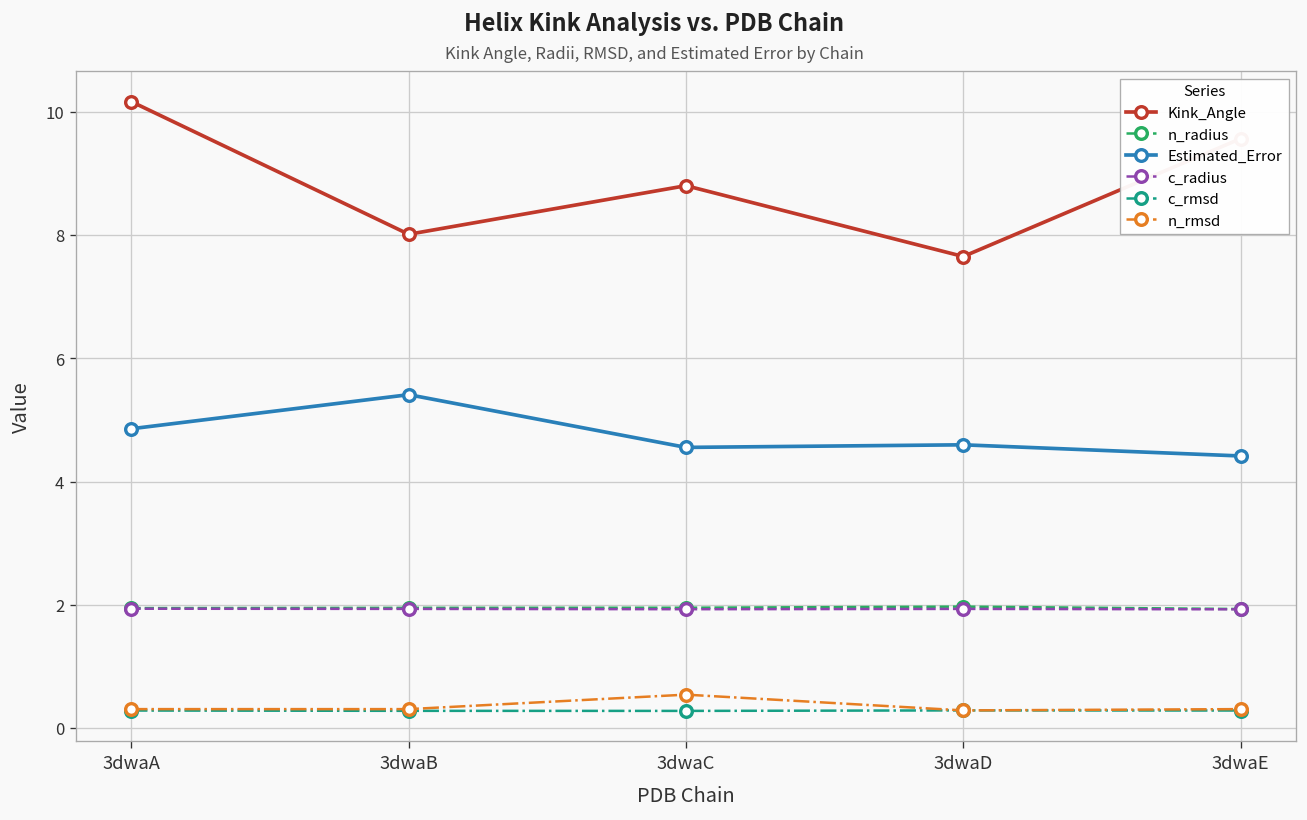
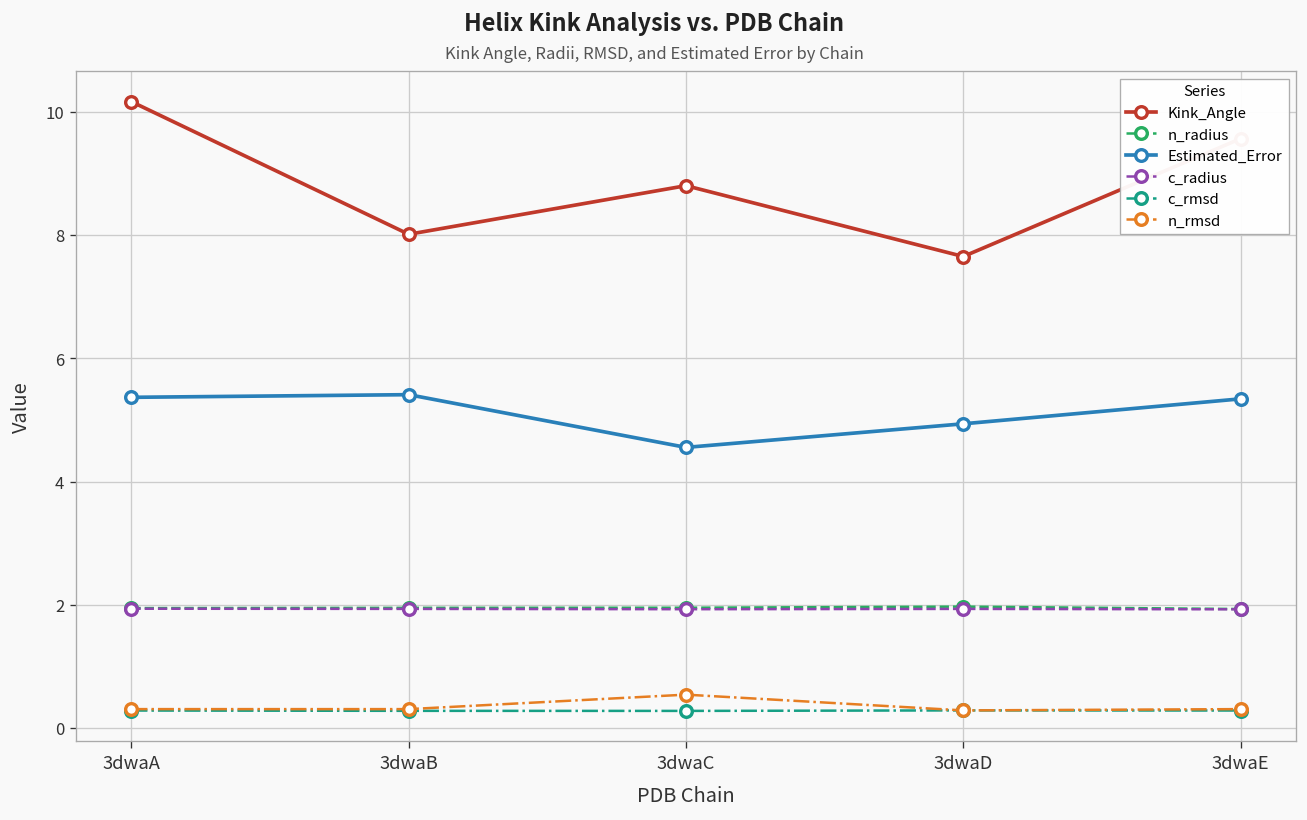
  {
    "Kink_Angle": {
      "3dwaA": 10.2,
      "3dwaB": 8.0,
      "3dwaC": 8.8,
      "3dwaD": 7.7
    },
    "Estimated_Error": {
-     "3dwaA": 4.9,
+     "3dwaA": 5.4,
      "3dwaB": 5.4,
      "3dwaC": 4.6,
-     "3dwaD": 4.6,
-     "3dwaE": 4.4
+     "3dwaD": 4.9,
+     "3dwaE": 5.3
    },
    "n_rmsd": {
      "3dwaC": 0.5
    }
  }
